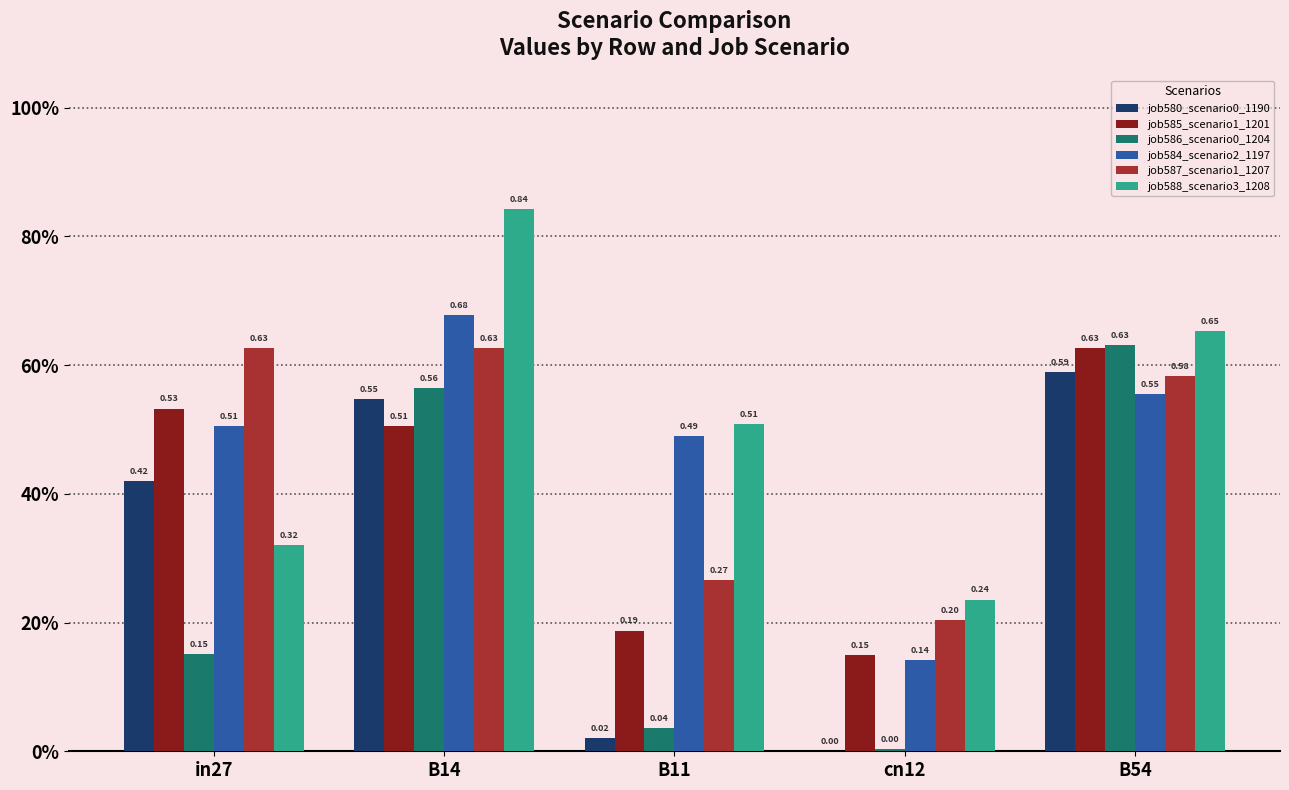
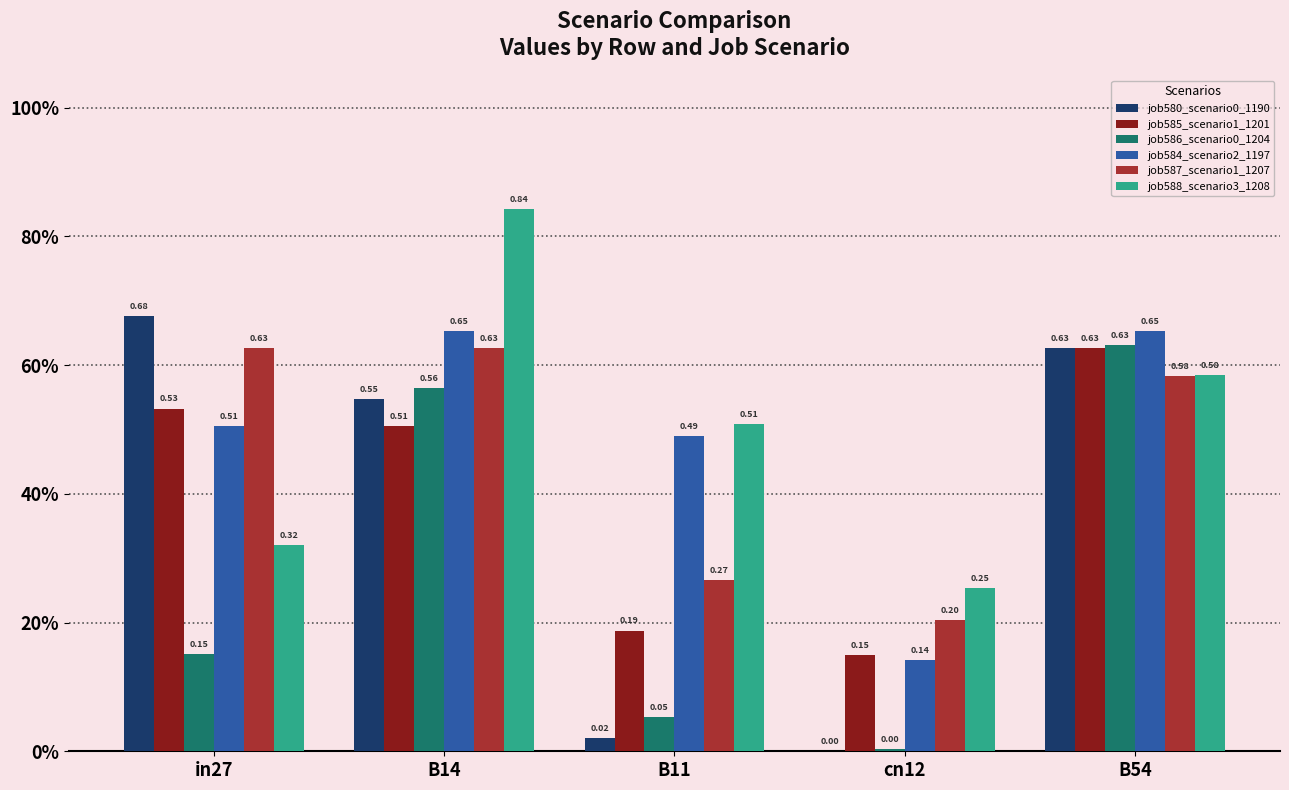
  {
    "job580_scenario0_1190": {
-     "in27": 0.42,
+     "in27": 0.68,
      "B14": 0.55,
      "B11": 0.02,
      "cn12": 0.00,
-     "B54": 0.59
+     "B54": 0.63
    },
    "job586_scenario0_1204": {
      "in27": 0.15,
      "B14": 0.56,
-     "B11": 0.04,
+     "B11": 0.05,
      "cn12": 0.00,
      "B54": 0.63
    },
    "job584_scenario2_1197": {
      "in27": 0.51,
-     "B14": 0.68,
+     "B14": 0.65,
      "B11": 0.49,
      "cn12": 0.14,
-     "B54": 0.55
+     "B54": 0.65
    },
    "job588_scenario3_1208": {
      "in27": 0.32,
      "B14": 0.84,
      "B11": 0.51,
-     "cn12": 0.24,
-     "B54": 0.65
+     "cn12": 0.25,
+     "B54": 0.58
    }
  }
